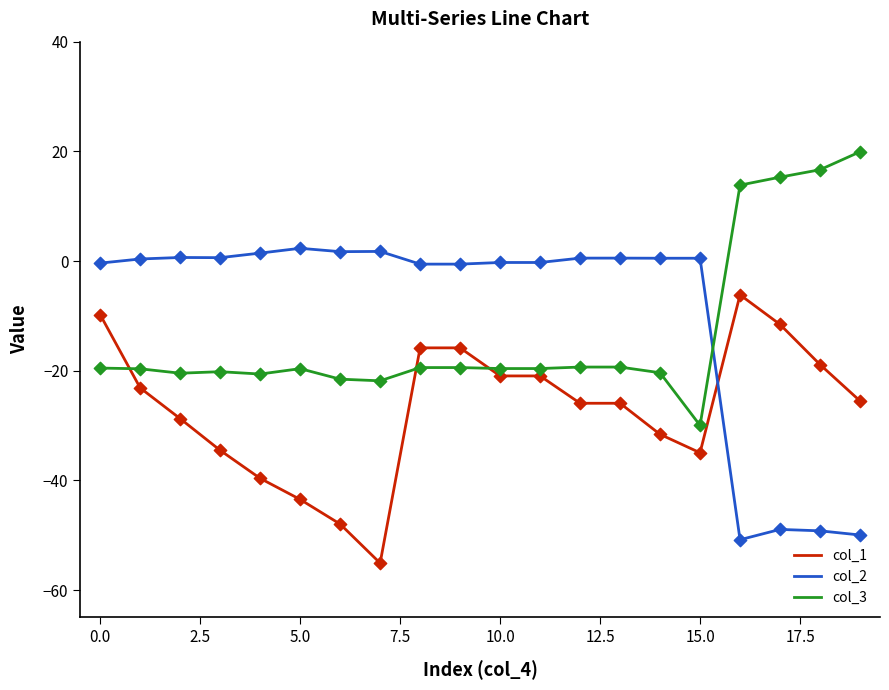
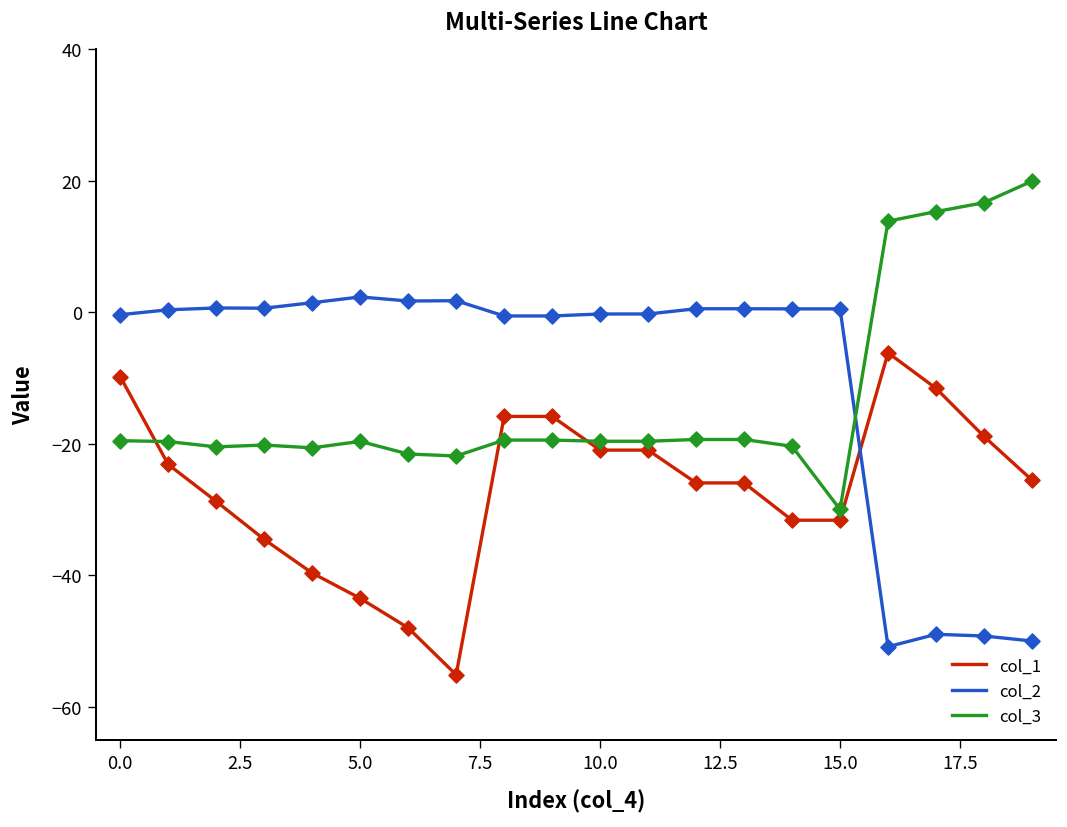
  {
    "col_1": {
      "0.0": -10,
      "5.0": -43,
      "10.0": -21,
-     "15.0": -35
+     "15.0": -32
    },
    "col_2": {
      "0.0": 0,
      "5.0": 2,
      "10.0": 0,
      "15.0": 1
    },
    "col_3": {
      "0.0": -20,
      "5.0": -20,
      "10.0": -20,
      "15.0": -30
    }
  }
